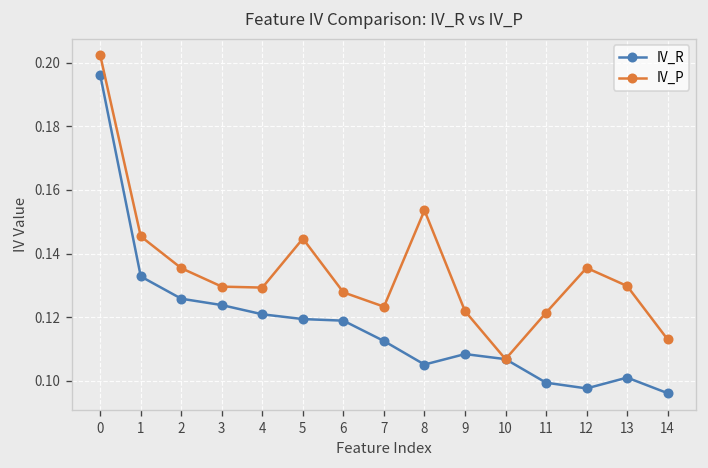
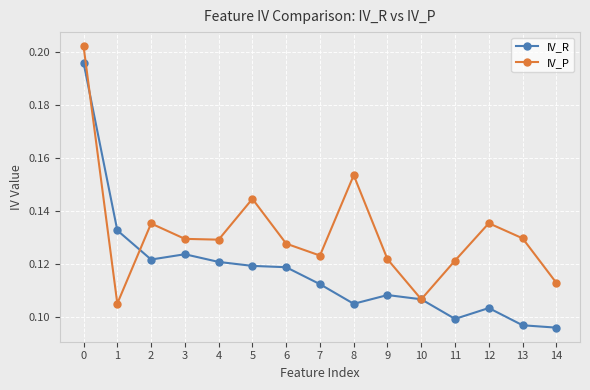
  {
    "IV_R": {
      "0": 0.196,
      "1": 0.133,
-     "2": 0.126,
+     "2": 0.122,
      "3": 0.124,
      "4": 0.121,
      "5": 0.119,
      "6": 0.119,
      "7": 0.113,
      "8": 0.105,
      "9": 0.108,
      "11": 0.099,
-     "12": 0.098,
-     "13": 0.101,
+     "12": 0.104,
+     "13": 0.097,
      "14": 0.096
    },
    "IV_P": {
      "0": 0.202,
-     "1": 0.145,
+     "1": 0.105,
      "2": 0.135,
      "3": 0.130,
      "4": 0.129,
      "5": 0.145,
      "6": 0.128,
      "7": 0.123,
      "8": 0.154,
      "9": 0.122,
      "11": 0.121,
      "12": 0.136,
      "13": 0.130,
      "14": 0.113
    }
  }
